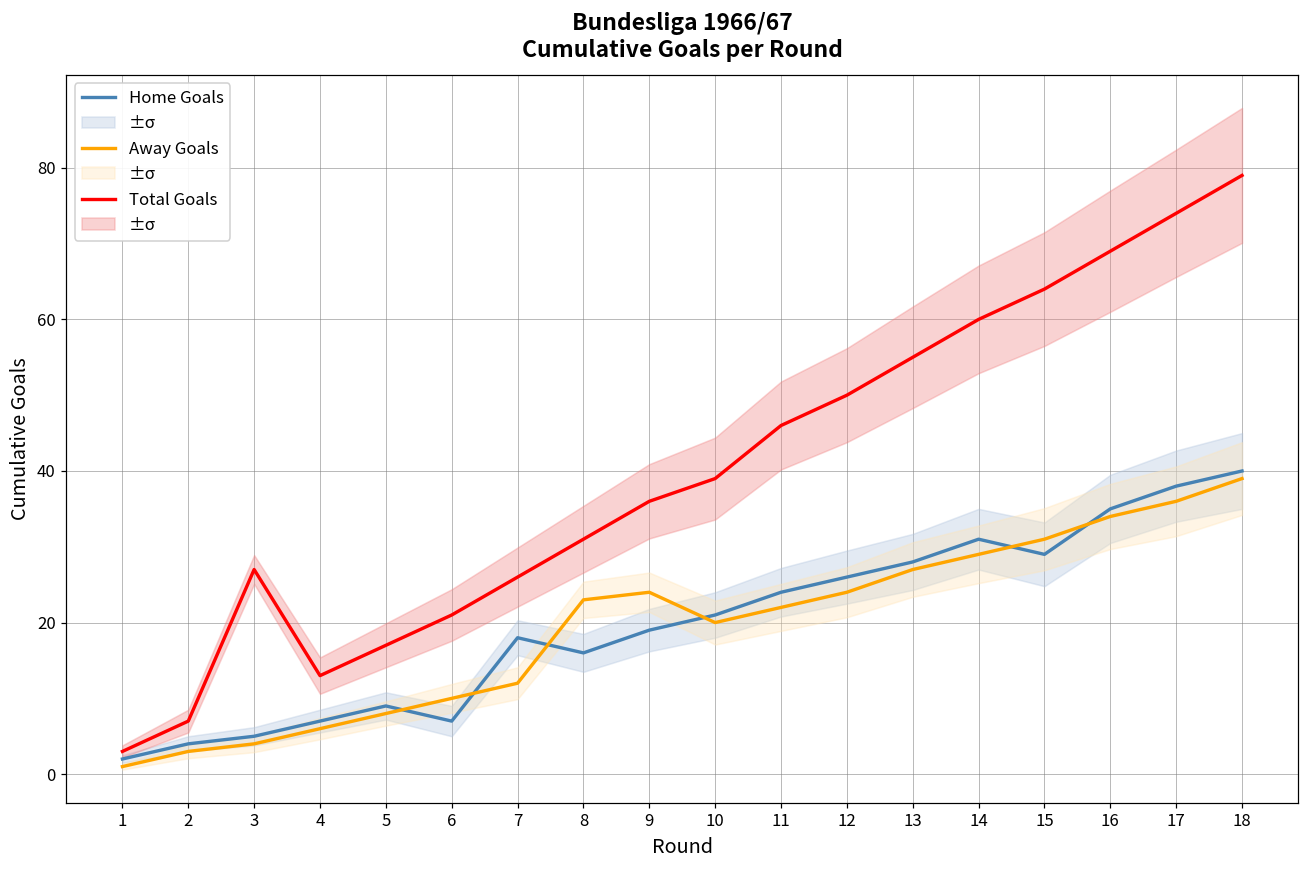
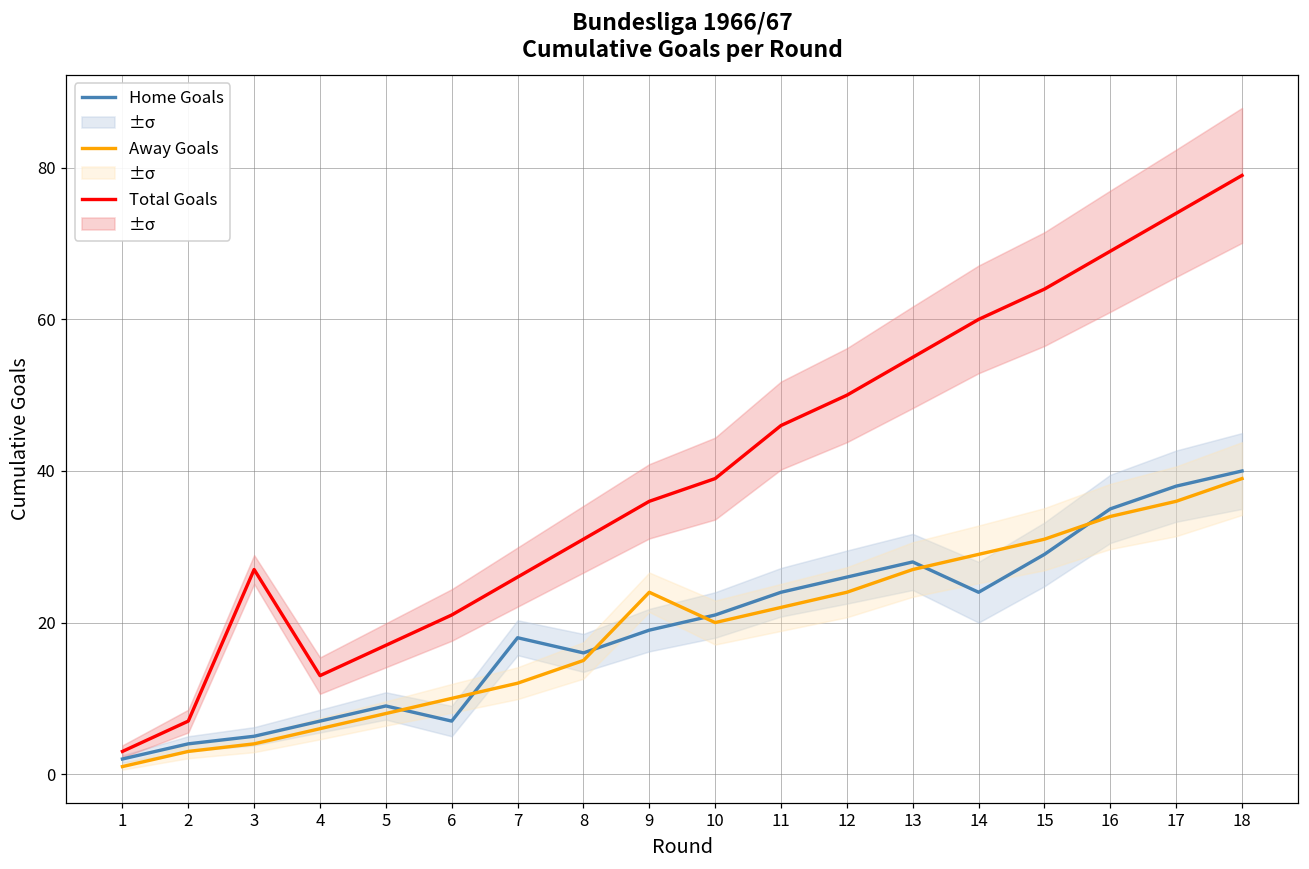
  {
    "Home Goals": {
      "1": 2,
      "4": 7,
      "5": 9,
      "6": 7,
      "7": 18,
      "8": 16,
      "9": 19,
      "10": 21,
      "11": 24,
      "12": 26,
      "13": 28,
-     "14": 31,
+     "14": 24,
      "15": 29,
      "16": 35,
      "17": 38,
      "18": 40
    },
    "Away Goals": {
      "1": 1,
      "2": 3,
      "3": 4,
      "4": 6,
      "5": 8,
      "6": 10,
      "7": 12,
-     "8": 23,
+     "8": 15,
      "9": 24,
      "10": 20,
      "11": 22,
      "12": 24,
      "13": 27,
      "14": 29,
      "15": 31,
      "16": 34,
      "17": 36,
      "18": 39
    },
    "Total Goals": {
      "1": 3,
      "2": 7,
      "3": 27,
      "4": 13,
      "5": 17,
      "6": 21,
      "7": 26,
      "8": 31,
      "9": 36,
      "10": 39,
      "11": 46,
      "12": 50,
      "13": 55,
      "14": 60,
      "15": 64,
      "16": 69,
      "17": 74,
      "18": 79
    }
  }
